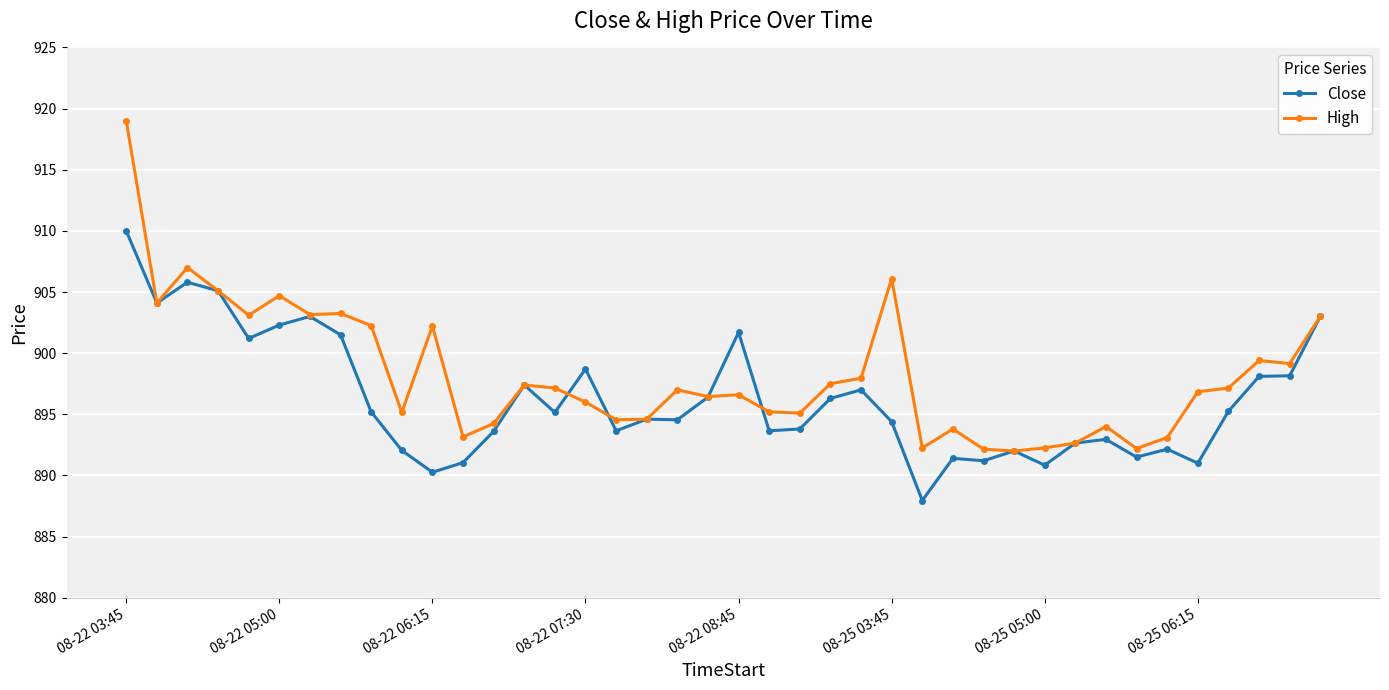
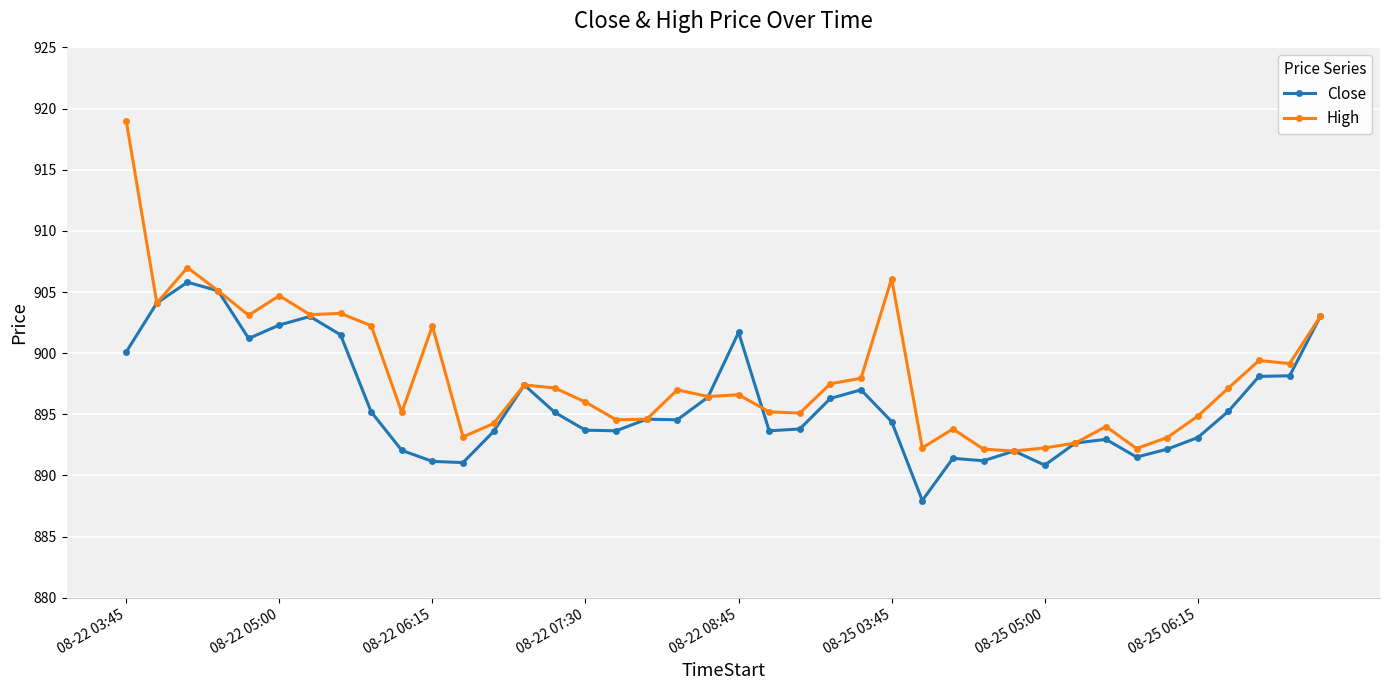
  {
    "Close": {
-     "08-22 03:45": 910.0,
+     "08-22 03:45": 900.1,
      "08-22 05:00": 902.3,
-     "08-22 06:15": 890.3,
-     "08-22 07:30": 898.7,
+     "08-22 06:15": 891.2,
+     "08-22 07:30": 893.7,
      "08-22 08:45": 901.7,
      "08-25 03:45": 894.4,
      "08-25 05:00": 890.8,
-     "08-25 06:15": 891.0
+     "08-25 06:15": 893.1
    },
    "High": {
      "08-22 03:45": 919.0,
      "08-22 05:00": 904.7,
      "08-22 06:15": 902.2,
      "08-22 07:30": 896.0,
      "08-22 08:45": 896.6,
      "08-25 03:45": 906.1,
      "08-25 05:00": 892.3,
-     "08-25 06:15": 896.8
+     "08-25 06:15": 894.9
    }
  }
